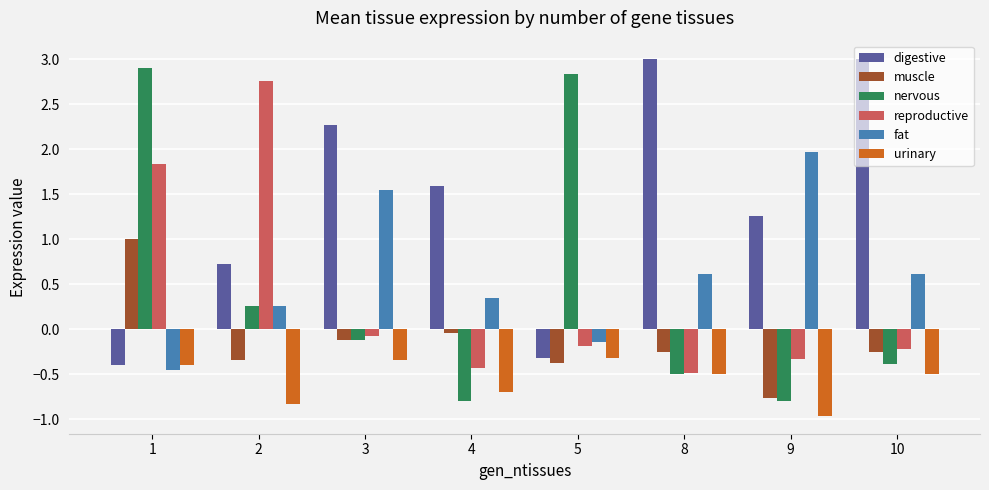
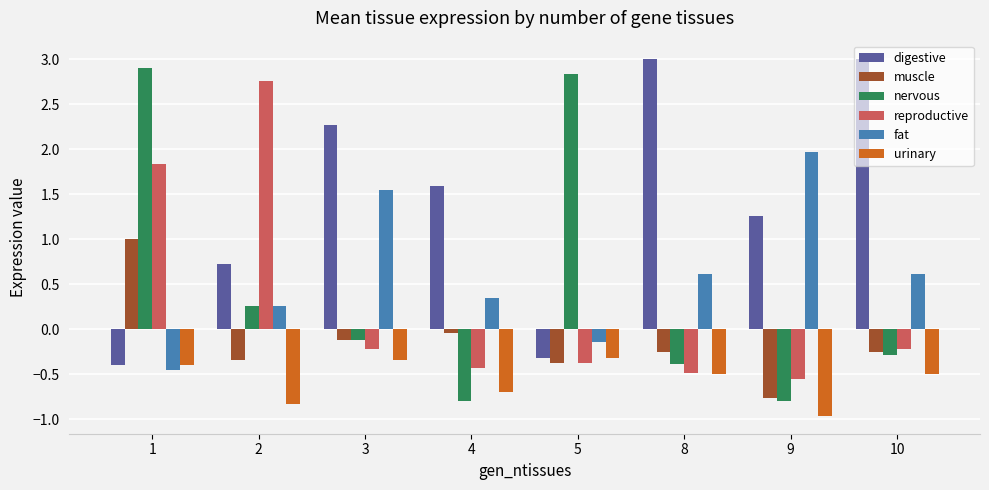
  {
    "nervous": {
      "1": 2.9,
      "2": 0.3,
      "3": -0.1,
      "4": -0.8,
      "5": 2.8,
-     "8": -0.5,
+     "8": -0.4,
      "9": -0.8,
-     "10": -0.4
+     "10": -0.3
    },
    "reproductive": {
      "1": 1.8,
      "2": 2.8,
-     "3": -0.1,
+     "3": -0.2,
      "4": -0.4,
-     "5": -0.2,
+     "5": -0.4,
      "8": -0.5,
-     "9": -0.3,
+     "9": -0.6,
      "10": -0.2
    }
  }
